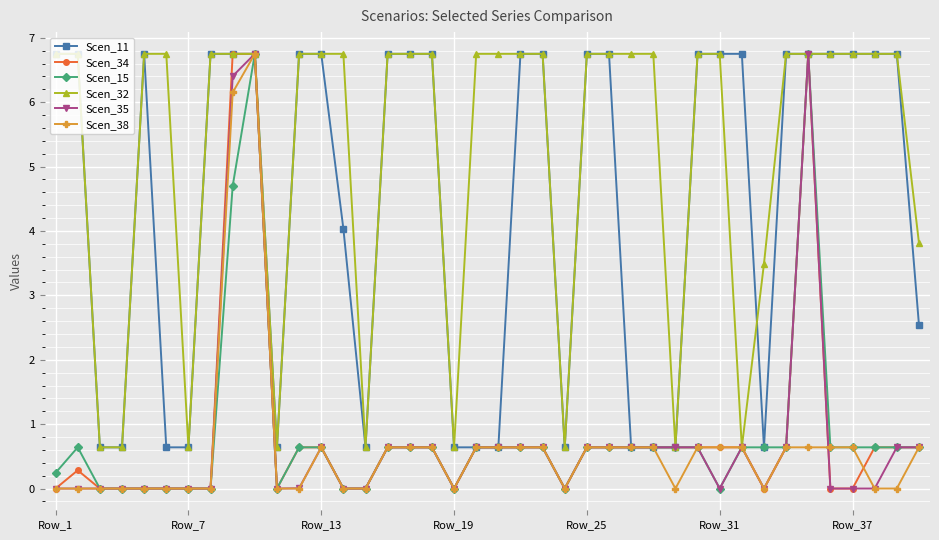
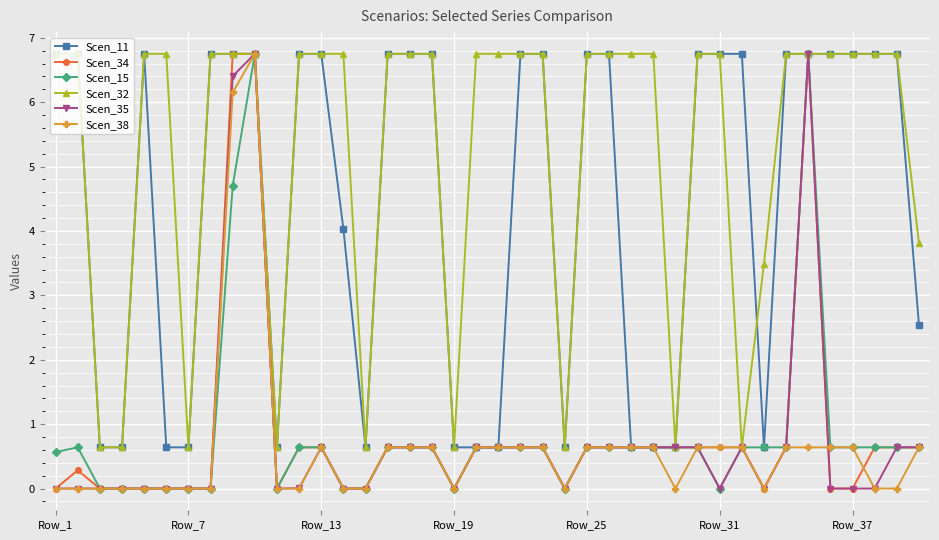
  {
    "Scen_15": {
-     "Row_1": 0.2
+     "Row_1": 0.6
    }
  }
